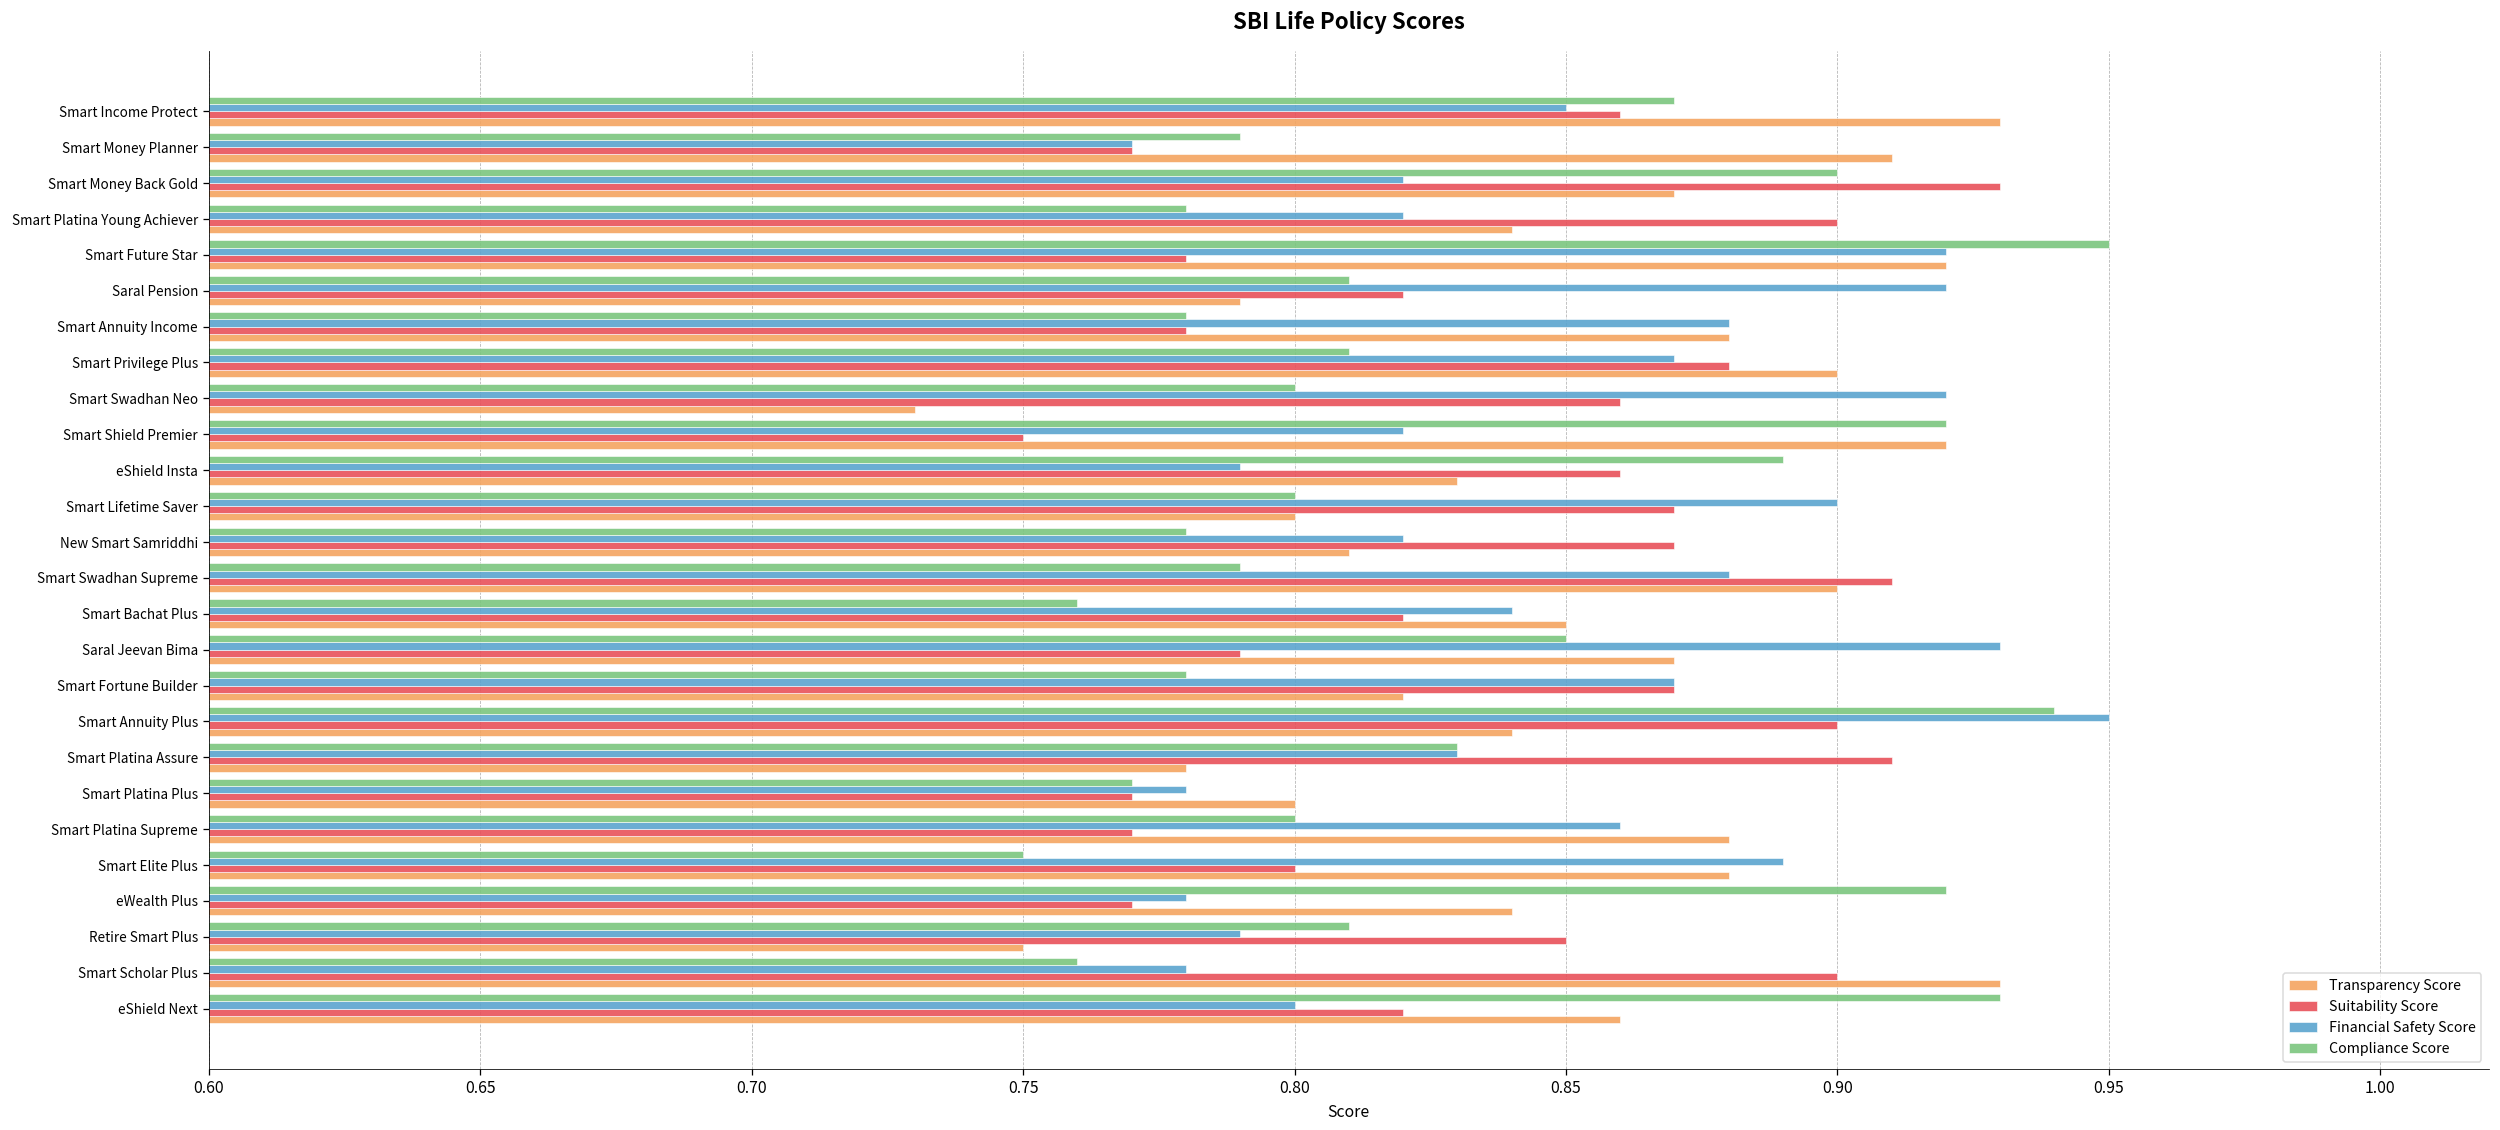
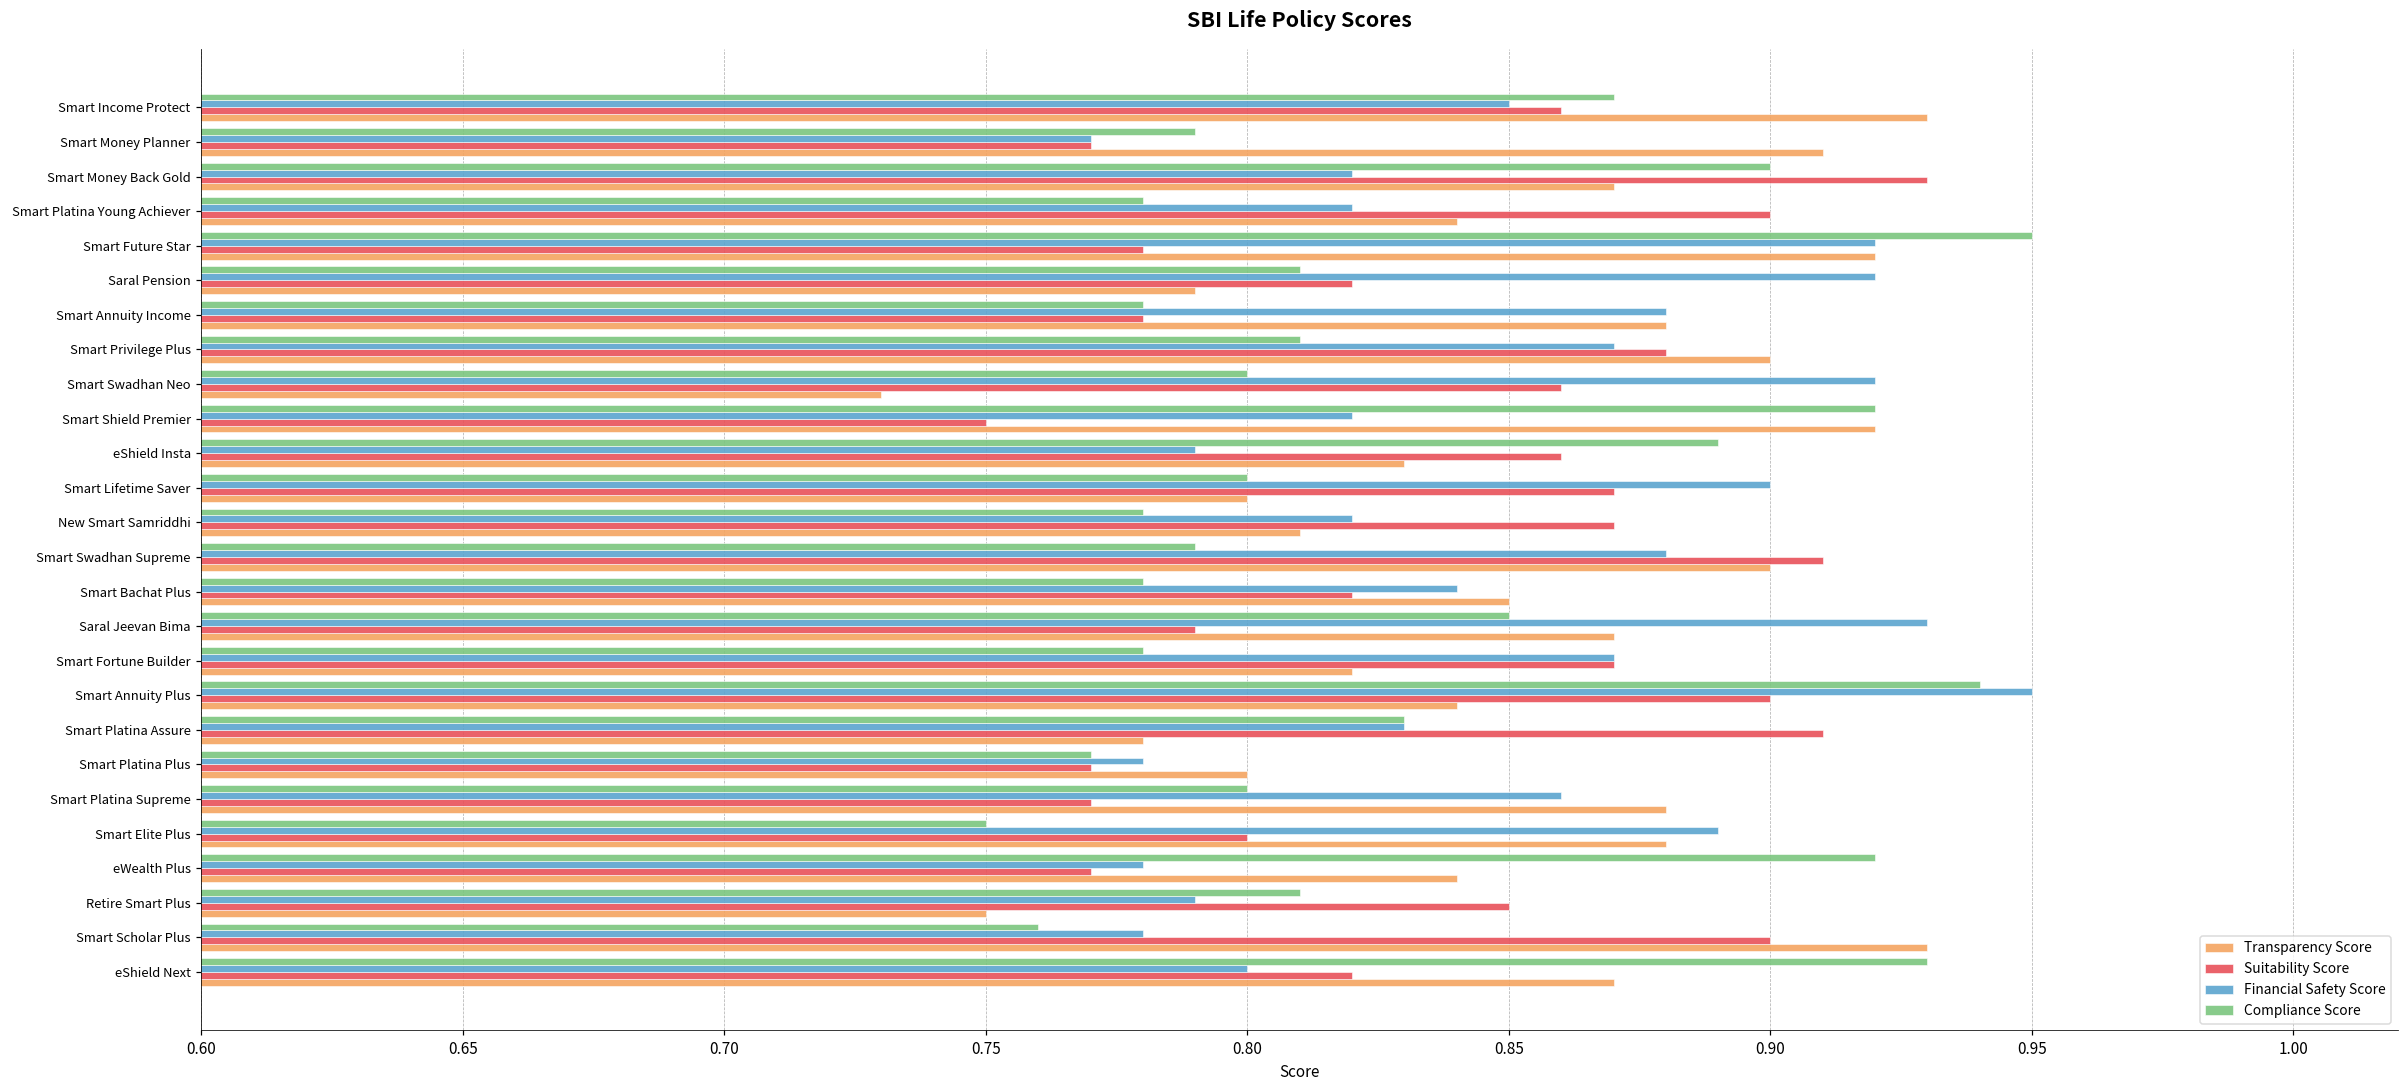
  {
    "Transparency Score": {
      "Smart Income Protect": 0.93,
      "Smart Money Planner": 0.91,
      "Smart Money Back Gold": 0.87,
      "Smart Platina Young Achiever": 0.84,
      "Smart Future Star": 0.92,
      "Saral Pension": 0.79,
      "Smart Annuity Income": 0.88,
      "Smart Privilege Plus": 0.90,
      "Smart Swadhan Neo": 0.73,
      "Smart Shield Premier": 0.92,
      "eShield Insta": 0.83,
      "Smart Lifetime Saver": 0.80,
      "New Smart Samriddhi": 0.81,
      "Smart Swadhan Supreme": 0.90,
      "Smart Bachat Plus": 0.85,
      "Saral Jeevan Bima": 0.87,
      "Smart Fortune Builder": 0.82,
      "Smart Annuity Plus": 0.84,
      "Smart Platina Assure": 0.78,
      "Smart Platina Plus": 0.80,
      "Smart Platina Supreme": 0.88,
      "Smart Elite Plus": 0.88,
      "eWealth Plus": 0.84,
      "Retire Smart Plus": 0.75,
      "Smart Scholar Plus": 0.93,
-     "eShield Next": 0.86
+     "eShield Next": 0.87
    },
    "Suitability Score": {
      "Smart Income Protect": 0.86,
      "Smart Money Planner": 0.77,
      "Smart Money Back Gold": 0.93,
      "Smart Platina Young Achiever": 0.90,
      "Smart Future Star": 0.78,
      "Saral Pension": 0.82,
      "Smart Annuity Income": 0.78,
      "Smart Privilege Plus": 0.88,
      "Smart Swadhan Neo": 0.86,
      "Smart Shield Premier": 0.75,
      "eShield Insta": 0.86,
      "Smart Lifetime Saver": 0.87,
      "New Smart Samriddhi": 0.87,
      "Smart Swadhan Supreme": 0.91,
      "Smart Bachat Plus": 0.82,
      "Saral Jeevan Bima": 0.79,
      "Smart Fortune Builder": 0.87,
      "Smart Annuity Plus": 0.90,
      "Smart Platina Assure": 0.91,
      "Smart Platina Plus": 0.77,
      "Smart Platina Supreme": 0.77,
      "Smart Elite Plus": 0.80,
      "eWealth Plus": 0.77,
      "Retire Smart Plus": 0.85,
      "Smart Scholar Plus": 0.90,
      "eShield Next": 0.82
    },
    "Financial Safety Score": {
      "Smart Income Protect": 0.85,
      "Smart Money Planner": 0.77,
      "Smart Money Back Gold": 0.82,
      "Smart Platina Young Achiever": 0.82,
      "Smart Future Star": 0.92,
      "Saral Pension": 0.92,
      "Smart Annuity Income": 0.88,
      "Smart Privilege Plus": 0.87,
      "Smart Swadhan Neo": 0.92,
      "Smart Shield Premier": 0.82,
      "eShield Insta": 0.79,
      "Smart Lifetime Saver": 0.90,
      "New Smart Samriddhi": 0.82,
      "Smart Swadhan Supreme": 0.88,
      "Smart Bachat Plus": 0.84,
      "Saral Jeevan Bima": 0.93,
      "Smart Fortune Builder": 0.87,
      "Smart Annuity Plus": 0.95,
      "Smart Platina Assure": 0.83,
      "Smart Platina Plus": 0.78,
      "Smart Platina Supreme": 0.86,
      "Smart Elite Plus": 0.89,
      "eWealth Plus": 0.78,
      "Retire Smart Plus": 0.79,
      "Smart Scholar Plus": 0.78,
      "eShield Next": 0.80
    },
    "Compliance Score": {
      "Smart Income Protect": 0.87,
      "Smart Money Planner": 0.79,
      "Smart Money Back Gold": 0.90,
      "Smart Platina Young Achiever": 0.78,
      "Smart Future Star": 0.95,
      "Saral Pension": 0.81,
      "Smart Annuity Income": 0.78,
      "Smart Privilege Plus": 0.81,
      "Smart Swadhan Neo": 0.80,
      "Smart Shield Premier": 0.92,
      "eShield Insta": 0.89,
      "Smart Lifetime Saver": 0.80,
      "New Smart Samriddhi": 0.78,
      "Smart Swadhan Supreme": 0.79,
-     "Smart Bachat Plus": 0.76,
+     "Smart Bachat Plus": 0.78,
      "Saral Jeevan Bima": 0.85,
      "Smart Fortune Builder": 0.78,
      "Smart Annuity Plus": 0.94,
      "Smart Platina Assure": 0.83,
      "Smart Platina Plus": 0.77,
      "Smart Platina Supreme": 0.80,
      "Smart Elite Plus": 0.75,
      "eWealth Plus": 0.92,
      "Retire Smart Plus": 0.81,
      "Smart Scholar Plus": 0.76,
      "eShield Next": 0.93
    }
  }
